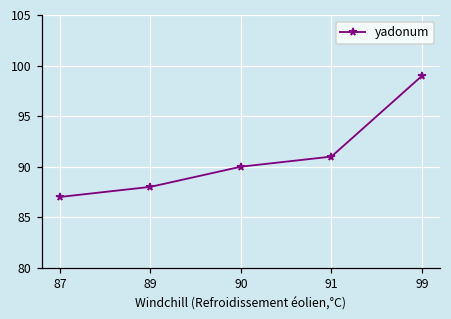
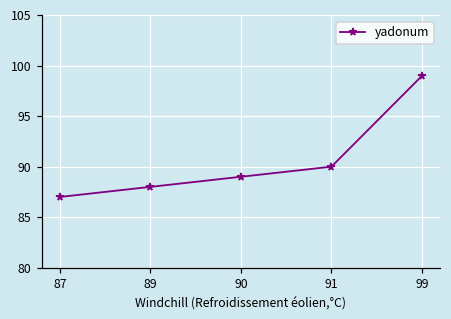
  {
    "87": 87,
    "89": 88,
-   "90": 90,
-   "91": 91,
+   "90": 89,
+   "91": 90,
    "99": 99
  }
